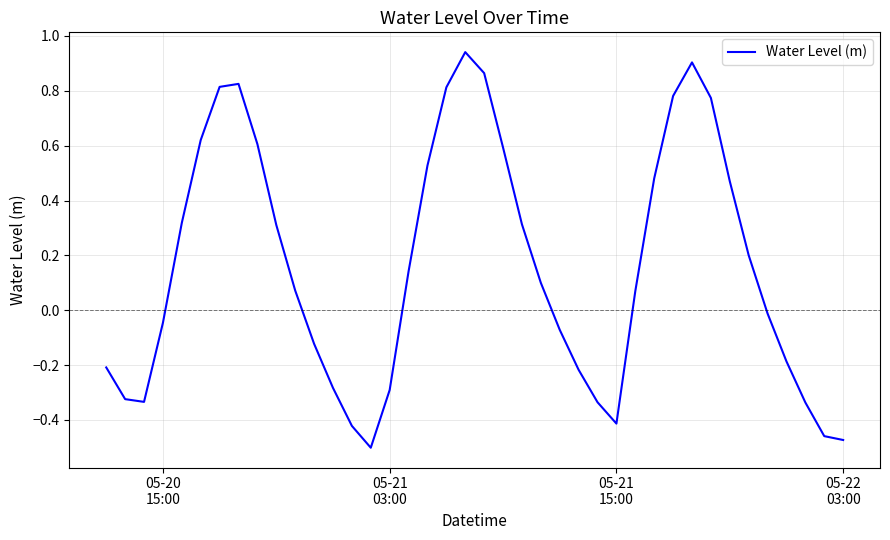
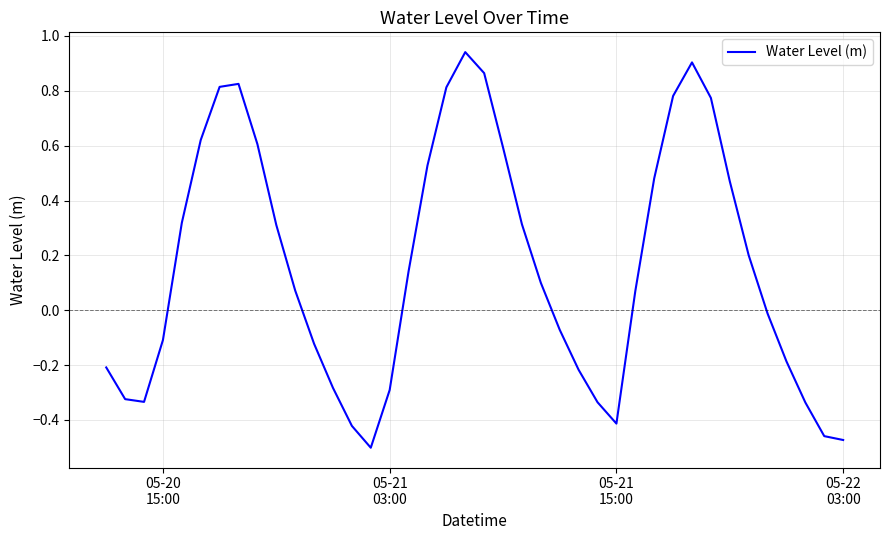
  {
-   "05-20 15:00": -0.05,
+   "05-20 15:00": -0.11,
    "05-21 03:00": -0.29,
    "05-21 15:00": -0.41,
    "05-22 03:00": -0.47
  }
